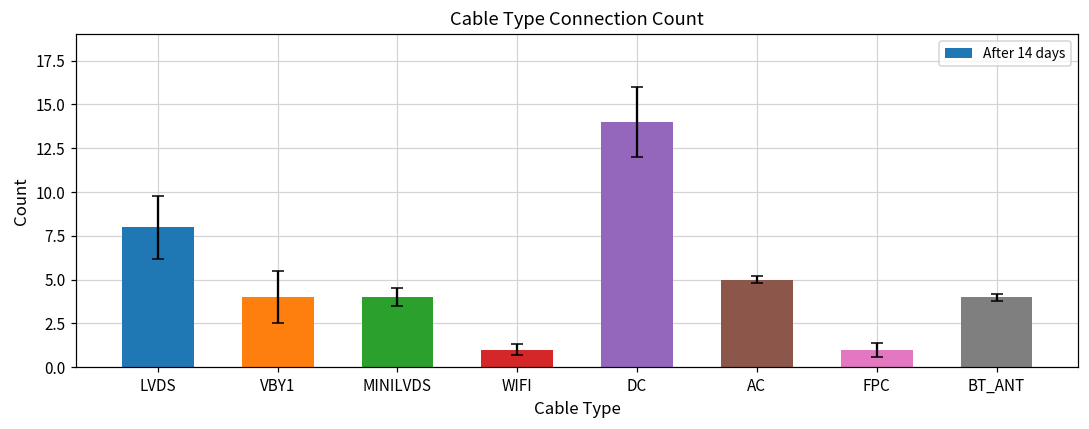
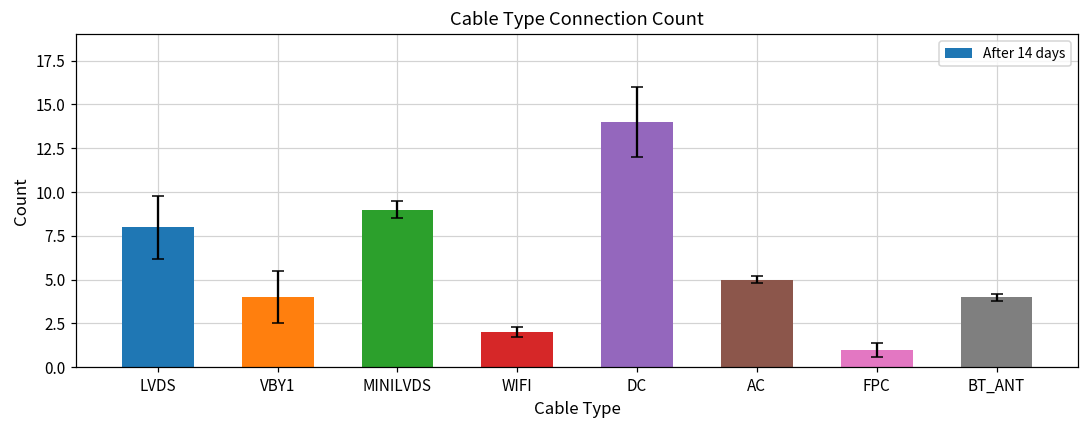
  {
    "After 14 days": {
      "LVDS": 8,
      "VBY1": 4,
-     "MINILVDS": 4,
-     "WIFI": 1,
+     "MINILVDS": 9,
+     "WIFI": 2,
      "DC": 14,
      "AC": 5,
      "FPC": 1,
      "BT_ANT": 4
    }
  }
